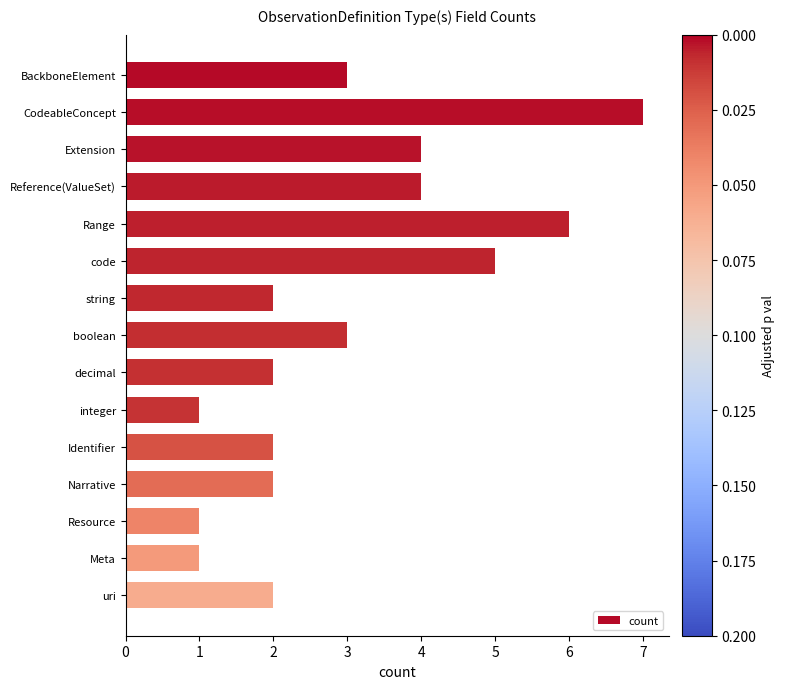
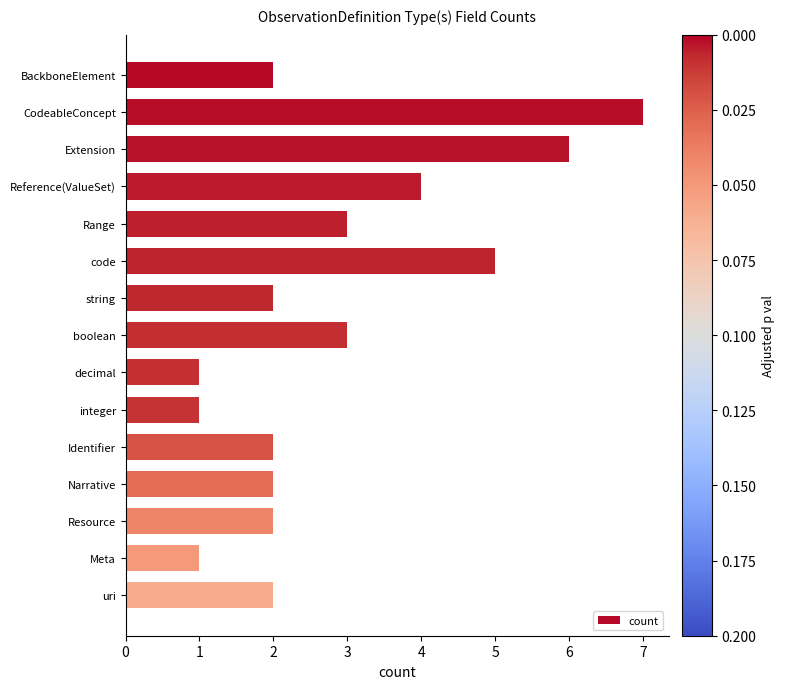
  {
-   "BackboneElement": 3,
+   "BackboneElement": 2,
    "CodeableConcept": 7,
-   "Extension": 4,
+   "Extension": 6,
    "Reference(ValueSet)": 4,
-   "Range": 6,
+   "Range": 3,
    "code": 5,
    "string": 2,
    "boolean": 3,
-   "decimal": 2,
+   "decimal": 1,
    "integer": 1,
    "Identifier": 2,
    "Narrative": 2,
-   "Resource": 1,
+   "Resource": 2,
    "Meta": 1,
    "uri": 2
  }
